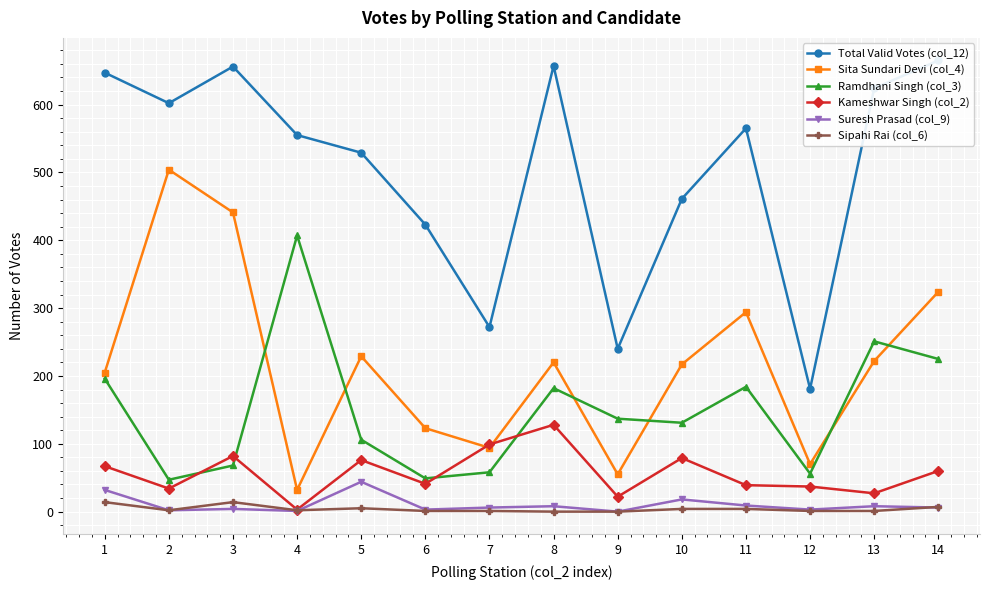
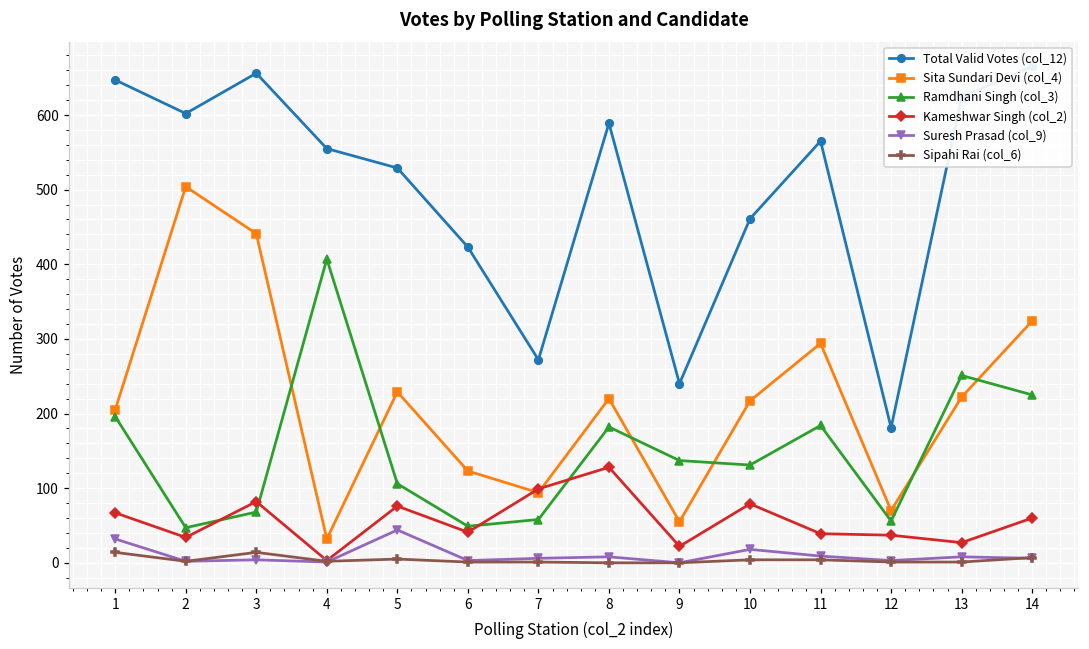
  {
    "Total Valid Votes (col_12)": {
      "1": 650,
      "2": 600,
      "3": 660,
      "4": 560,
      "5": 530,
      "6": 420,
      "7": 270,
-     "8": 660,
+     "8": 590,
      "9": 240,
      "10": 460,
      "11": 570,
      "12": 180
    },
    "Sita Sundari Devi (col_4)": {
      "1": 210,
      "2": 500,
      "3": 440,
      "4": 30,
      "5": 230,
      "6": 120,
      "7": 90,
      "8": 220,
      "9": 60,
      "10": 220,
      "11": 290,
      "12": 70,
      "13": 220,
      "14": 320
    },
    "Ramdhani Singh (col_3)": {
      "1": 200,
      "2": 50,
      "3": 70,
      "4": 410,
      "5": 110,
      "6": 50,
      "7": 60,
      "8": 180,
      "9": 140,
      "10": 130,
      "11": 180,
      "12": 60,
      "13": 250,
      "14": 230
    },
    "Kameshwar Singh (col_2)": {
      "1": 70,
      "2": 30,
      "3": 80,
      "5": 80,
      "6": 40,
      "7": 100,
      "8": 130,
      "9": 20,
      "10": 80,
      "11": 40,
      "12": 40,
      "13": 30,
      "14": 60
    },
    "Suresh Prasad (col_9)": {
      "1": 30,
      "3": 0,
      "5": 40,
      "7": 10,
      "8": 10,
      "10": 20,
      "11": 10,
      "13": 10
    },
    "Sipahi Rai (col_6)": {
      "1": 10,
      "3": 10,
      "5": 10,
      "7": 0,
      "8": 0,
      "10": 0,
      "11": 0,
      "13": 0
    }
  }
